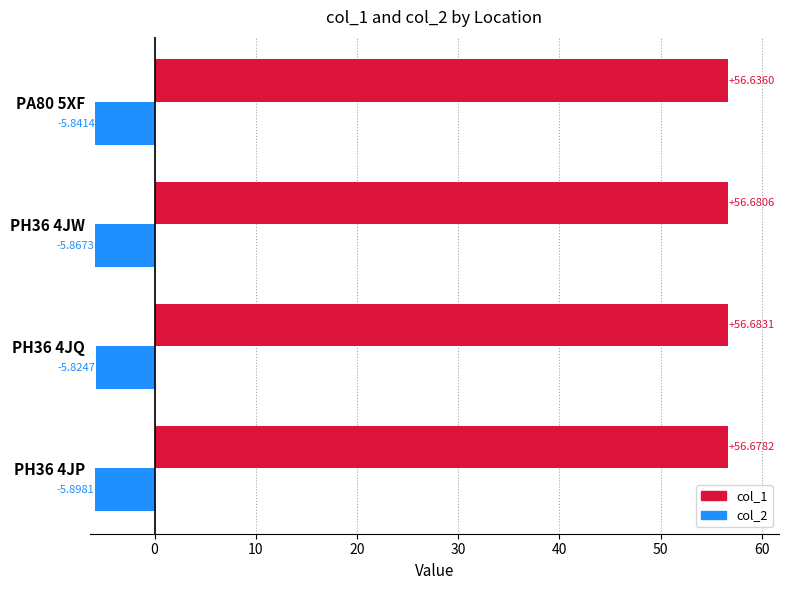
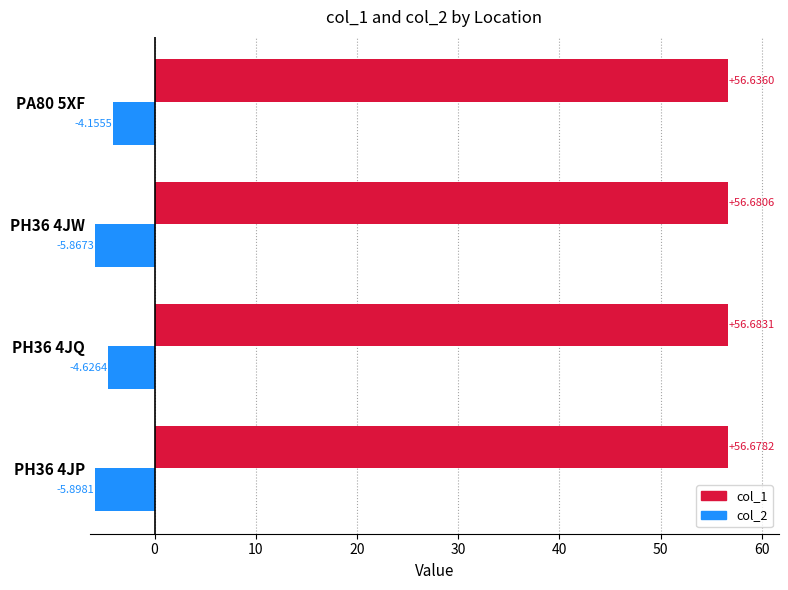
  {
    "col_1": {
      "PA80 5XF": "+56.6360",
      "PH36 4JW": "+56.6806",
      "PH36 4JQ": "+56.6831",
      "PH36 4JP": "+56.6782"
    },
    "col_2": {
-     "PA80 5XF": "-5.8414",
+     "PA80 5XF": "-4.1555",
      "PH36 4JW": "-5.8673",
-     "PH36 4JQ": "-5.8247",
+     "PH36 4JQ": "-4.6264",
      "PH36 4JP": "-5.8981"
    }
  }
